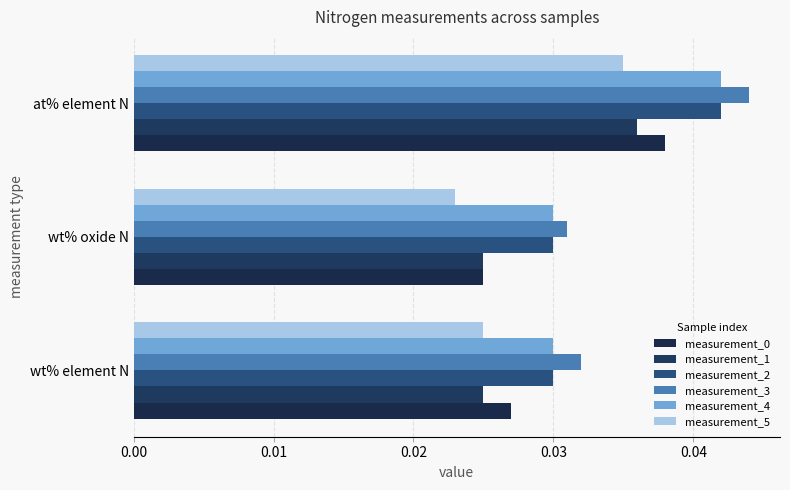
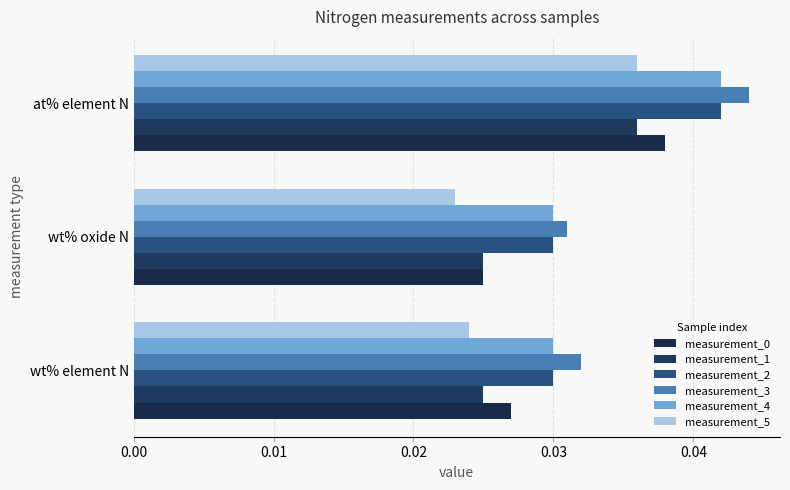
  {
    "measurement_3": {
      "at% element N": 0.044,
      "wt% oxide N": 0.031,
      "wt% element N": 0.032
    },
    "measurement_4": {
      "at% element N": 0.042,
      "wt% oxide N": 0.030,
      "wt% element N": 0.030
    },
    "measurement_5": {
-     "at% element N": 0.035,
+     "at% element N": 0.036,
      "wt% oxide N": 0.023,
-     "wt% element N": 0.025
+     "wt% element N": 0.024
    }
  }
